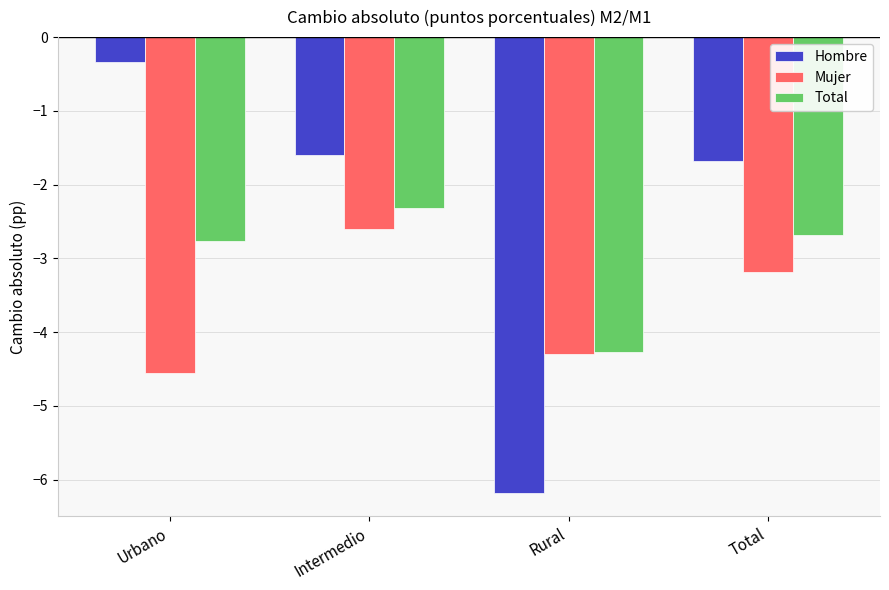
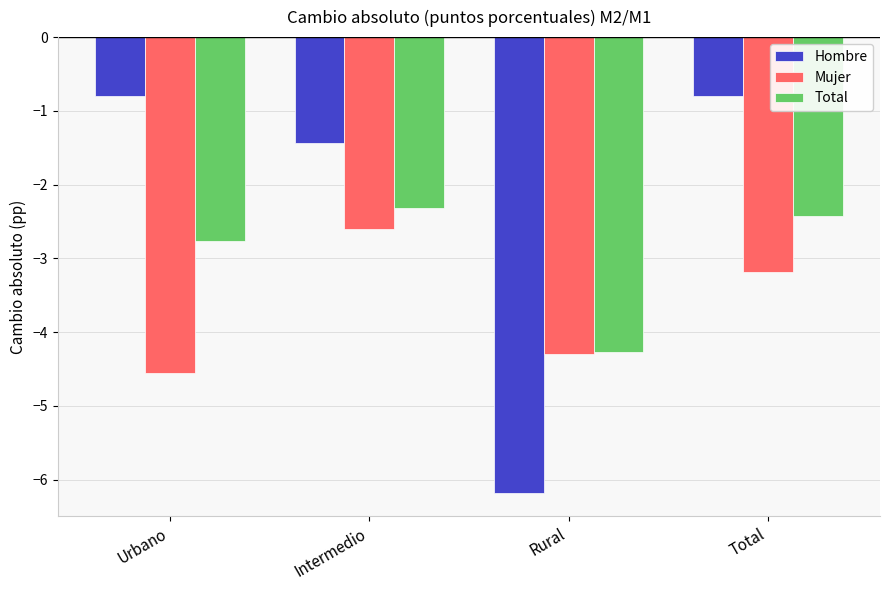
  {
    "Hombre": {
-     "Urbano": -0.3,
-     "Intermedio": -1.6,
+     "Urbano": -0.8,
+     "Intermedio": -1.4,
      "Rural": -6.2,
-     "Total": -1.7
+     "Total": -0.8
    },
    "Mujer": {
      "Urbano": -4.6,
      "Intermedio": -2.6,
      "Rural": -4.3,
      "Total": -3.2
    },
    "Total": {
      "Urbano": -2.8,
      "Intermedio": -2.3,
      "Rural": -4.3,
-     "Total": -2.7
+     "Total": -2.4
    }
  }
